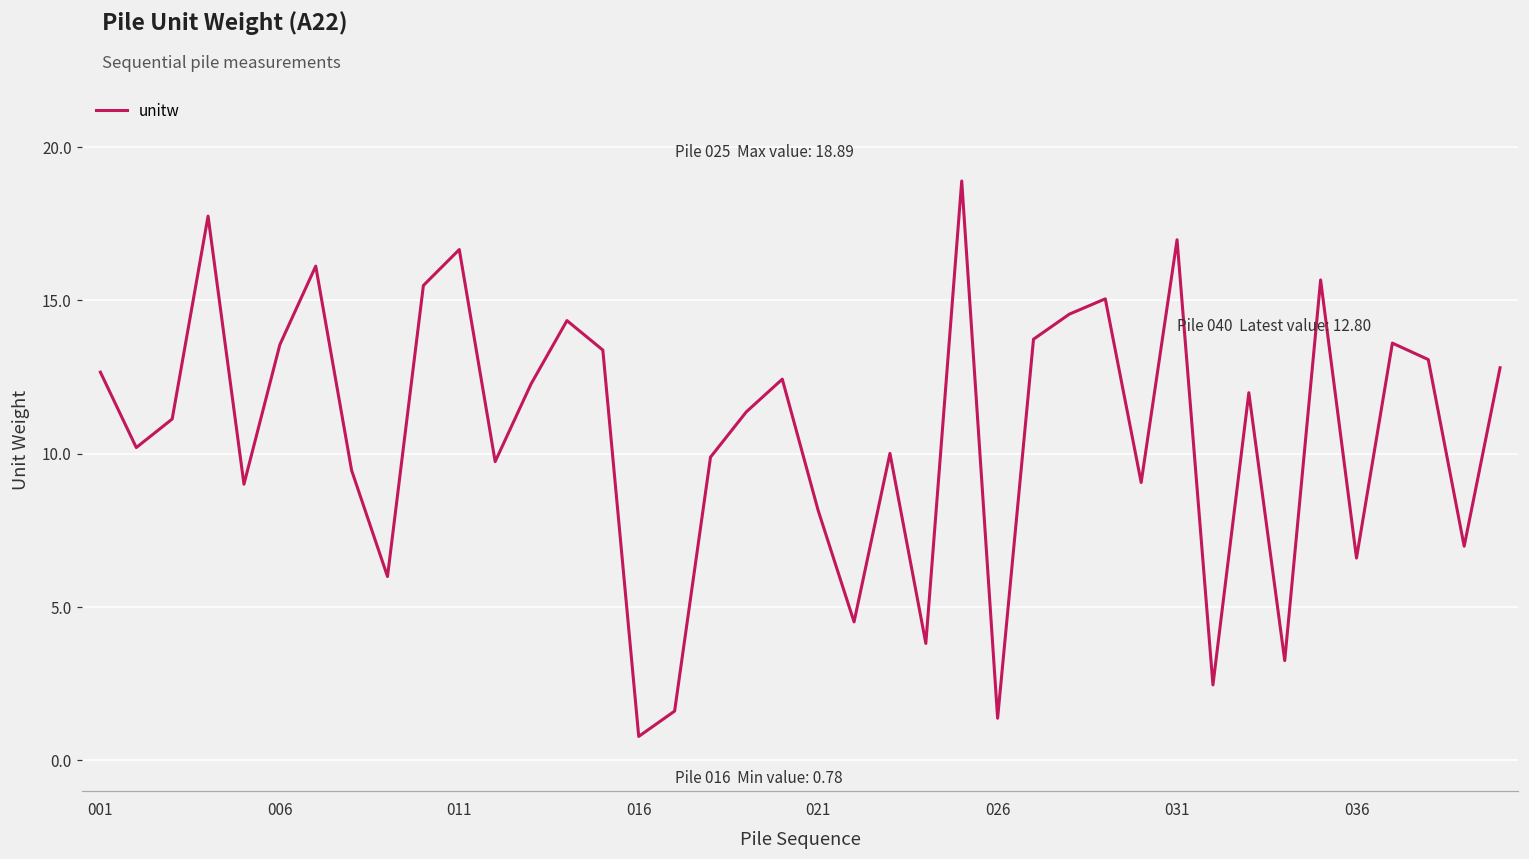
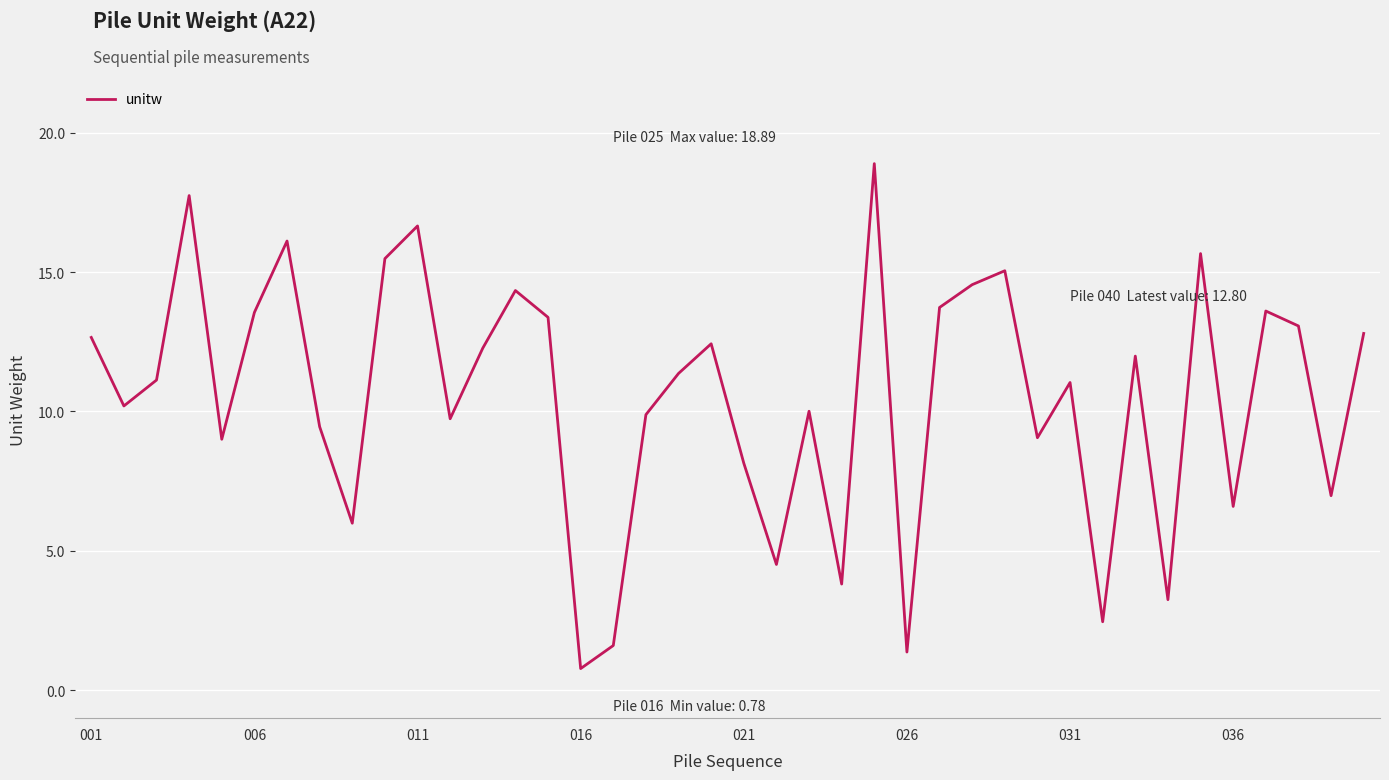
  {
    "001": 12.7,
    "006": 13.6,
    "011": 16.7,
    "016": 0.8,
    "021": 8.1,
    "026": 1.4,
-   "031": 17.0,
+   "031": 11.0,
    "036": 6.6
  }
